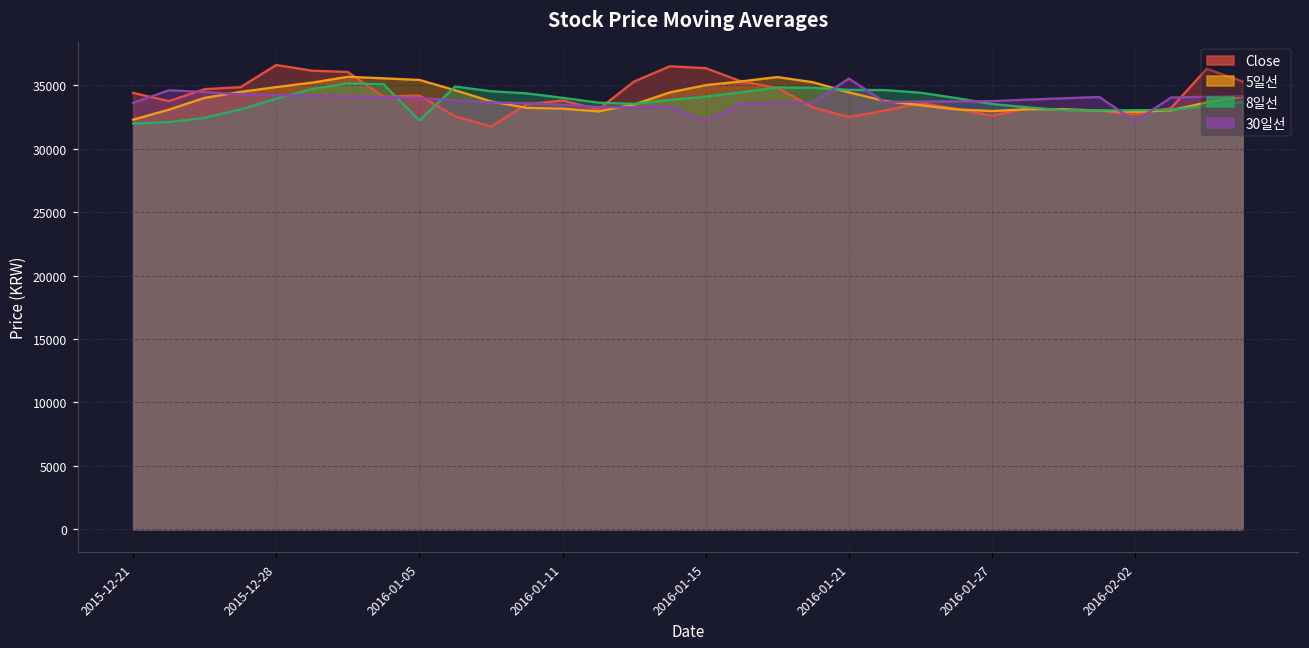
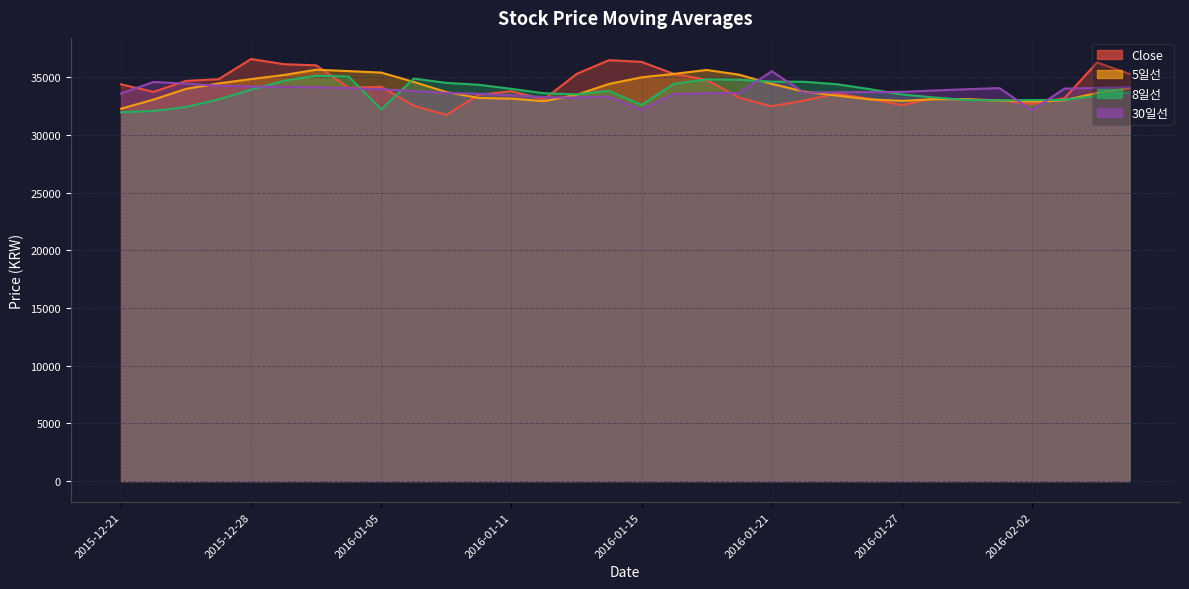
  {
    "8일선": {
      "2015-12-21": 32000,
      "2015-12-28": 33900,
      "2016-01-05": 32200,
-     "2016-01-15": 34100,
+     "2016-01-15": 32600,
      "2016-01-27": 33500
    },
    "30일선": {
      "2015-12-21": 33600,
      "2015-12-28": 34200,
      "2016-01-11": 33500,
      "2016-01-15": 32200,
      "2016-01-21": 35500,
      "2016-01-27": 33800,
      "2016-02-02": 32200
    }
  }
